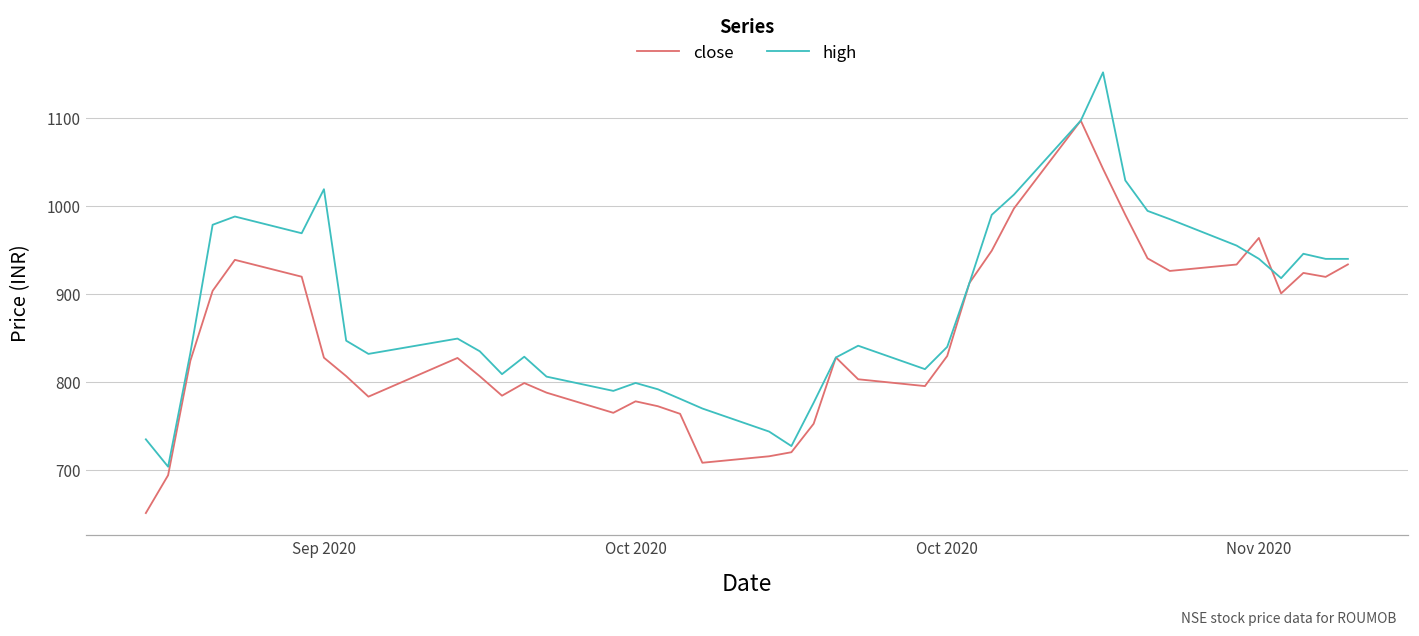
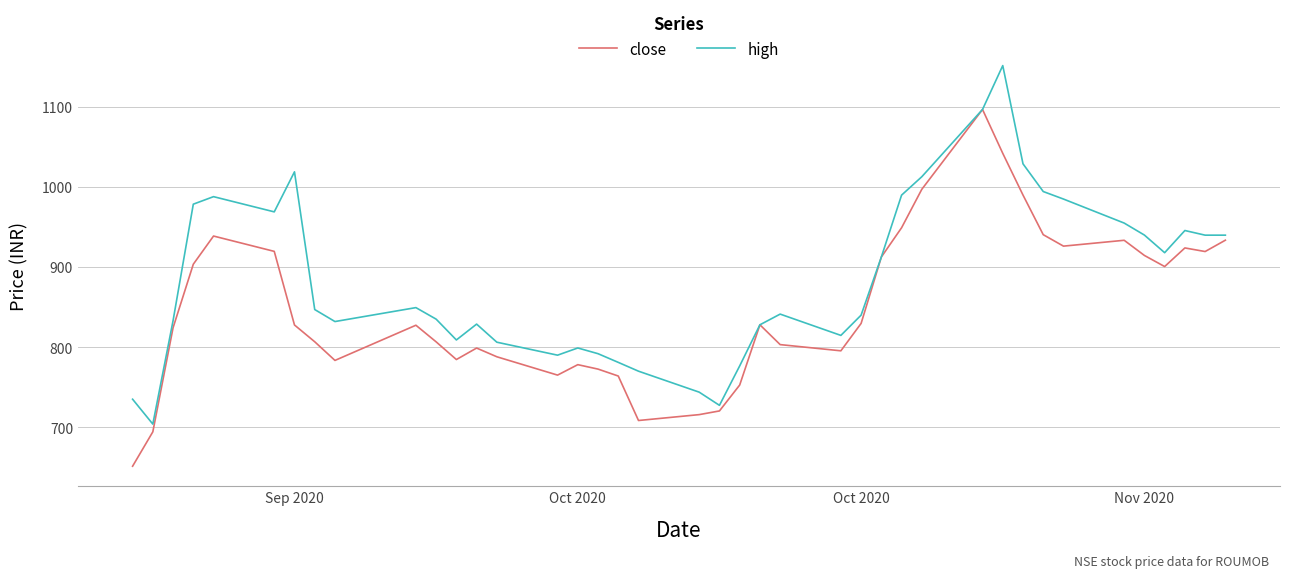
  {
    "close": {
      "Sep 2020": 830,
-     "Nov 2020": 960
+     "Nov 2020": 910
    },
    "high": {
      "Sep 2020": 1020,
      "Nov 2020": 940
    }
  }
